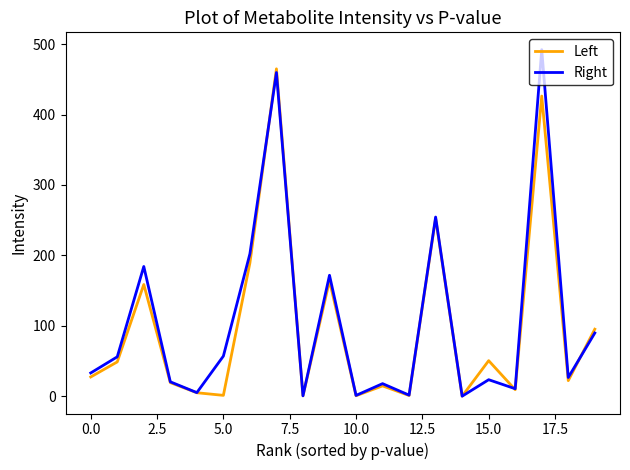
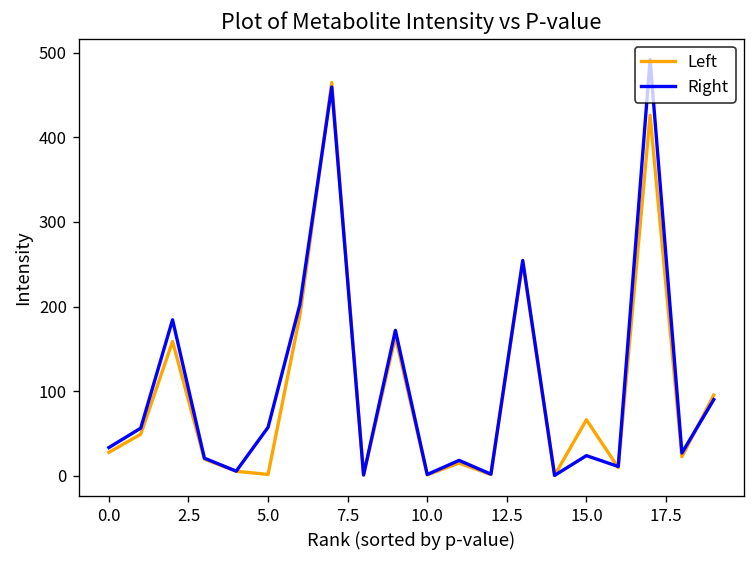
  {
    "Left": {
      "0.0": 30,
      "5.0": 0,
-     "15.0": 50
+     "15.0": 70
    },
    "Right": {
      "0.0": 30,
      "5.0": 60,
      "15.0": 20
    }
  }
